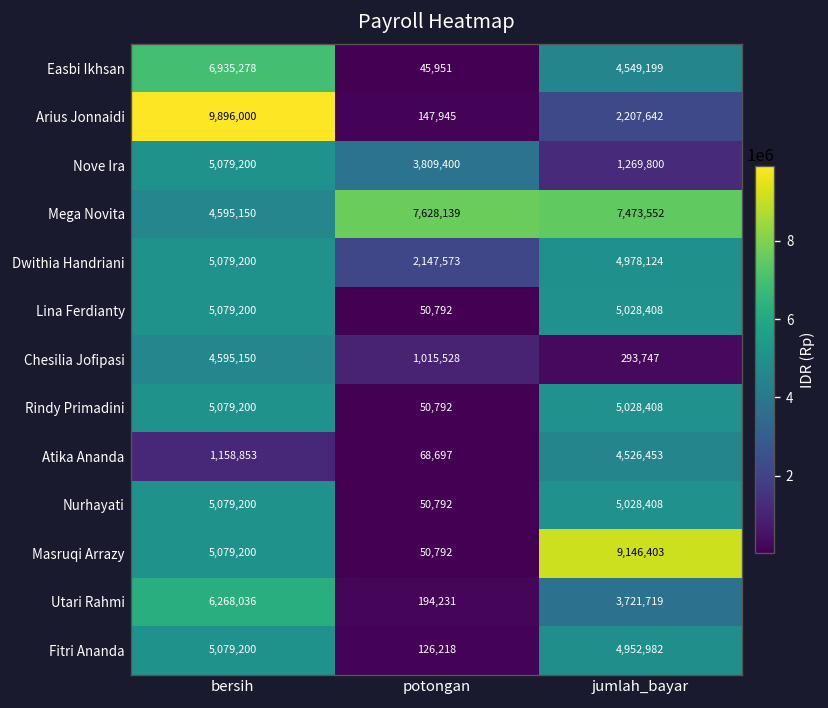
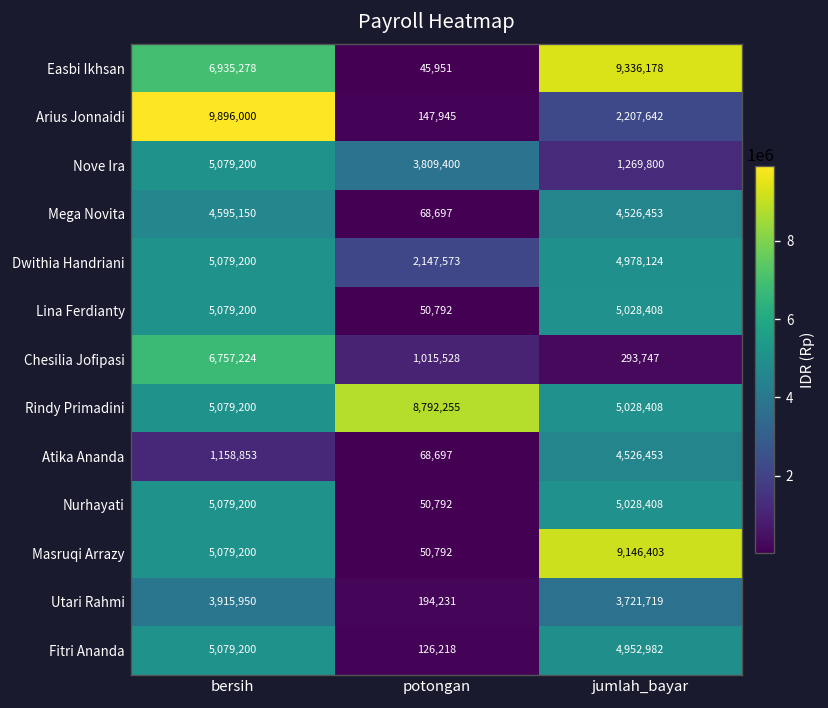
  {
    "Easbi Ikhsan": {
      "bersih": "6,935,278",
      "potongan": "45,951",
-     "jumlah_bayar": "4,549,199"
+     "jumlah_bayar": "9,336,178"
    },
    "Arius Jonnaidi": {
      "bersih": "9,896,000",
      "potongan": "147,945",
      "jumlah_bayar": "2,207,642"
    },
    "Nove Ira": {
      "bersih": "5,079,200",
      "potongan": "3,809,400",
      "jumlah_bayar": "1,269,800"
    },
    "Mega Novita": {
      "bersih": "4,595,150",
-     "potongan": "7,628,139",
-     "jumlah_bayar": "7,473,552"
+     "potongan": "68,697",
+     "jumlah_bayar": "4,526,453"
    },
    "Dwithia Handriani": {
      "bersih": "5,079,200",
      "potongan": "2,147,573",
      "jumlah_bayar": "4,978,124"
    },
    "Lina Ferdianty": {
      "bersih": "5,079,200",
      "potongan": "50,792",
      "jumlah_bayar": "5,028,408"
    },
    "Chesilia Jofipasi": {
-     "bersih": "4,595,150",
+     "bersih": "6,757,224",
      "potongan": "1,015,528",
      "jumlah_bayar": "293,747"
    },
    "Rindy Primadini": {
      "bersih": "5,079,200",
-     "potongan": "50,792",
+     "potongan": "8,792,255",
      "jumlah_bayar": "5,028,408"
    },
    "Atika Ananda": {
      "bersih": "1,158,853",
      "potongan": "68,697",
      "jumlah_bayar": "4,526,453"
    },
    "Nurhayati": {
      "bersih": "5,079,200",
      "potongan": "50,792",
      "jumlah_bayar": "5,028,408"
    },
    "Masruqi Arrazy": {
      "bersih": "5,079,200",
      "potongan": "50,792",
      "jumlah_bayar": "9,146,403"
    },
    "Utari Rahmi": {
-     "bersih": "6,268,036",
+     "bersih": "3,915,950",
      "potongan": "194,231",
      "jumlah_bayar": "3,721,719"
    },
    "Fitri Ananda": {
      "bersih": "5,079,200",
      "potongan": "126,218",
      "jumlah_bayar": "4,952,982"
    }
  }
